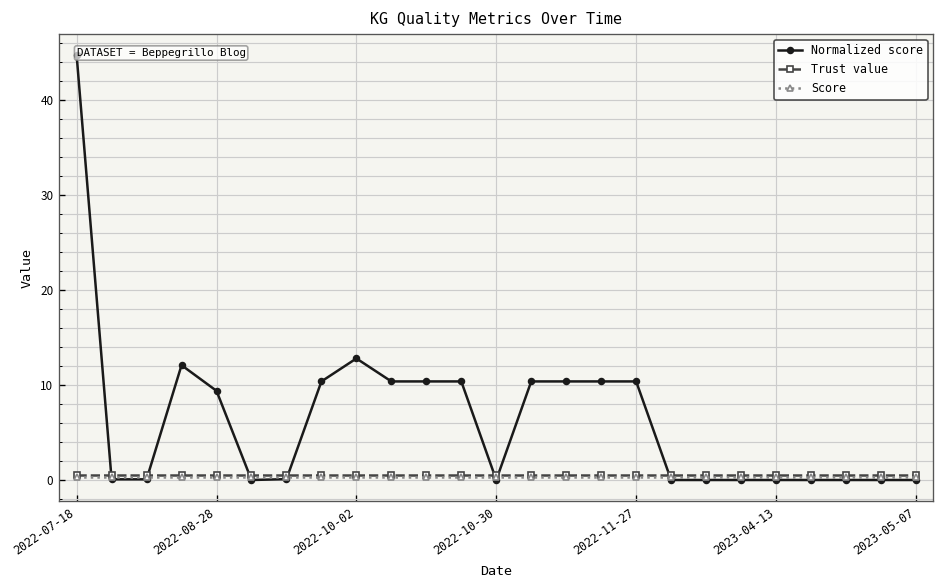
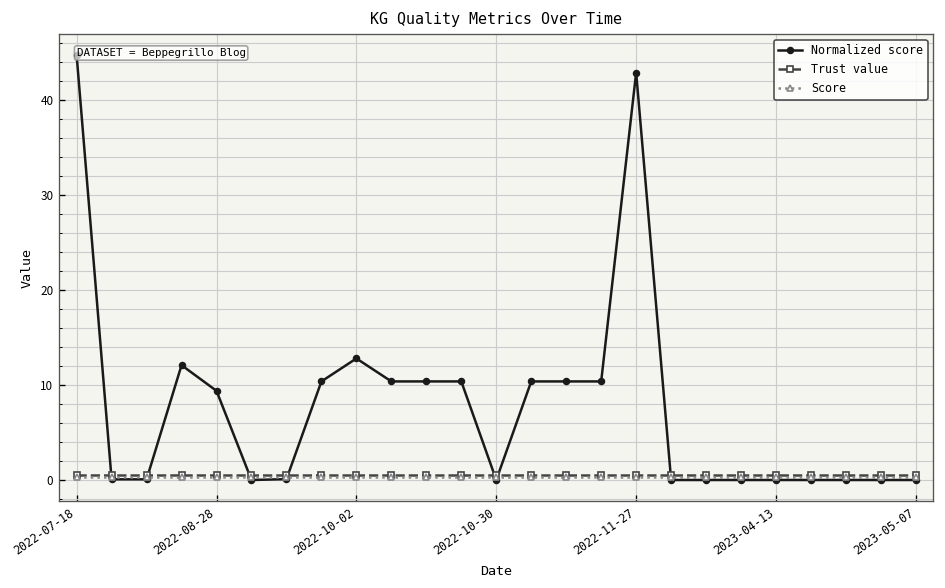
  {
    "Normalized score": {
      "2022-08-28": 9,
      "2022-10-02": 13,
-     "2022-11-27": 10
+     "2022-11-27": 43
    }
  }
